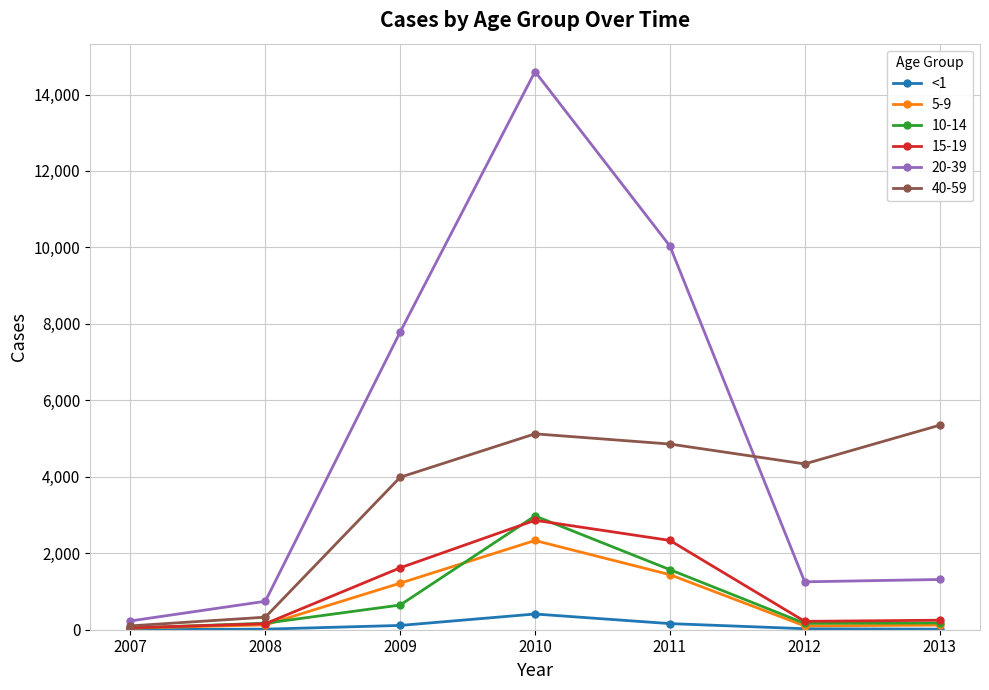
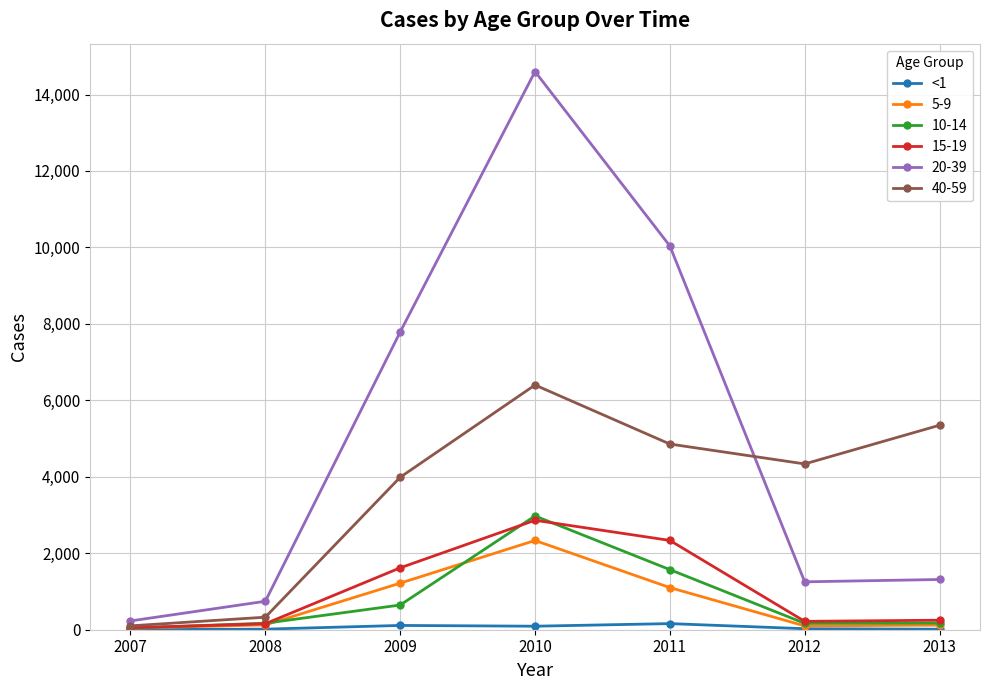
  {
    "<1": {
      "2008": "0",
      "2009": "100",
-     "2010": "400",
+     "2010": "100",
      "2011": "200",
      "2012": "0",
      "2013": "0"
    },
    "5-9": {
      "2009": "1,200",
      "2010": "2,300",
-     "2011": "1,400",
+     "2011": "1,100",
      "2012": "100"
    },
    "10-14": {
      "2009": "600",
      "2010": "3,000",
      "2011": "1,600"
    },
    "15-19": {
      "2009": "1,600",
      "2010": "2,900",
      "2011": "2,300",
      "2013": "200"
    },
    "20-39": {
      "2007": "200",
      "2008": "700",
      "2009": "7,800",
      "2010": "14,600",
      "2011": "10,000",
      "2012": "1,300",
      "2013": "1,300"
    },
    "40-59": {
      "2008": "300",
      "2009": "4,000",
-     "2010": "5,100",
+     "2010": "6,400",
      "2011": "4,900",
      "2012": "4,300",
      "2013": "5,300"
    }
  }
